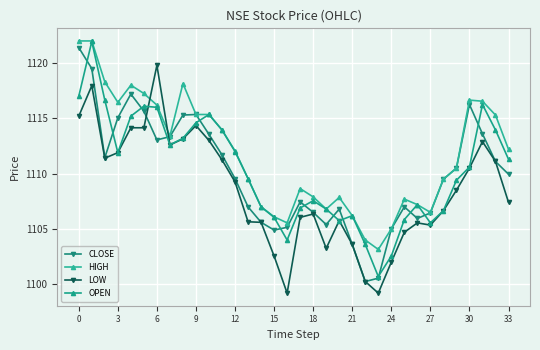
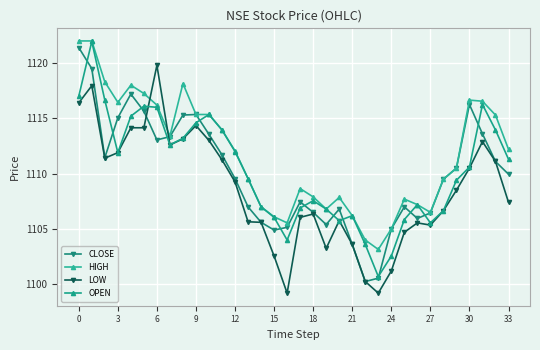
  {
    "LOW": {
-     "0": 1115.2,
+     "0": 1116.4,
      "6": 1119.8,
      "9": 1114.4,
      "12": 1109.3,
      "15": 1102.6,
-     "24": 1102.0,
+     "24": 1101.2,
      "33": 1107.4
    }
  }
